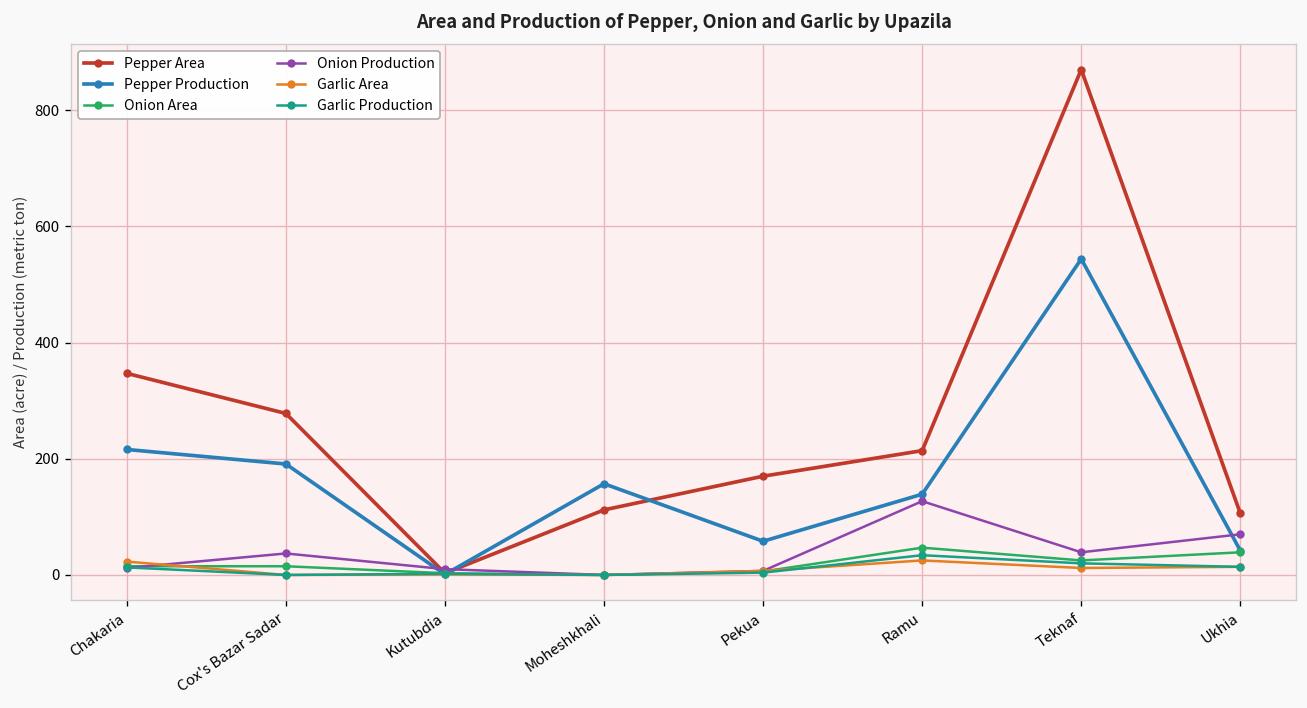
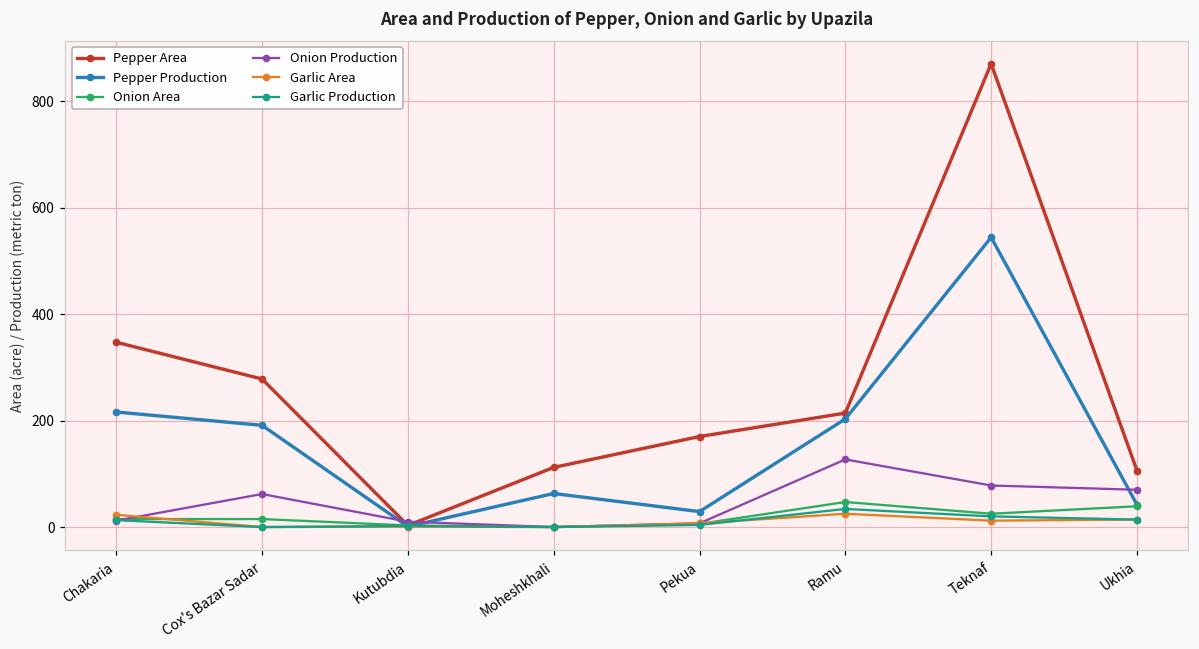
  {
    "Pepper Area": {
      "Chakaria": 350,
      "Cox's Bazar Sadar": 280,
      "Moheshkhali": 110,
      "Pekua": 170,
      "Ramu": 210,
      "Teknaf": 870,
      "Ukhia": 110
    },
    "Pepper Production": {
      "Chakaria": 220,
      "Cox's Bazar Sadar": 190,
-     "Moheshkhali": 160,
-     "Pekua": 60,
-     "Ramu": 140,
+     "Moheshkhali": 60,
+     "Pekua": 30,
+     "Ramu": 200,
      "Teknaf": 540
    },
    "Onion Production": {
-     "Cox's Bazar Sadar": 40,
+     "Cox's Bazar Sadar": 60,
      "Kutubdia": 10,
      "Ramu": 130,
-     "Teknaf": 40,
+     "Teknaf": 80,
      "Ukhia": 70
    },
    "Garlic Area": {
      "Chakaria": 20,
      "Ramu": 30,
      "Teknaf": 10
    }
  }
